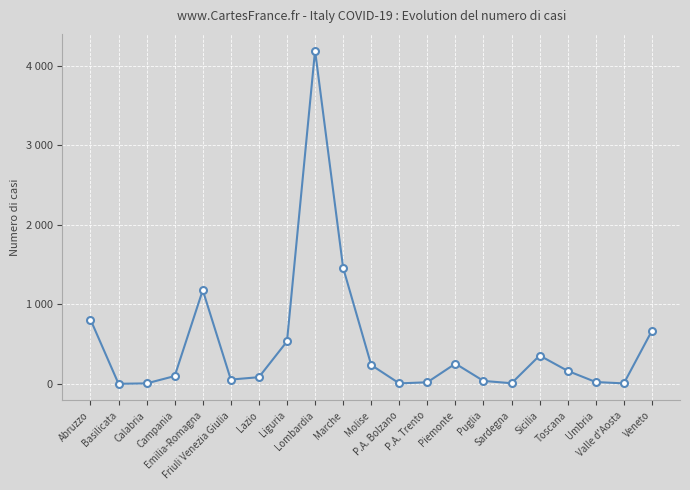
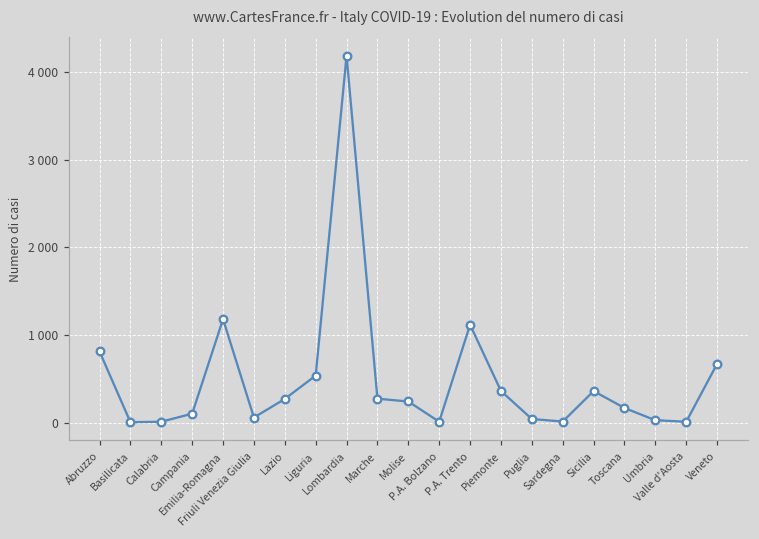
  {
    "Abruzzo": 800,
    "Basilicata": 0,
    "Calabria": 0,
    "Campania": 100,
    "Emilia-Romagna": 1200,
    "Friuli Venezia Giulia": 100,
-   "Lazio": 100,
+   "Lazio": 300,
    "Liguria": 500,
    "Lombardia": 4200,
-   "Marche": 1500,
+   "Marche": 300,
    "Molise": 200,
    "P.A. Bolzano": 0,
-   "P.A. Trento": 0,
-   "Piemonte": 300,
+   "P.A. Trento": 1100,
+   "Piemonte": 400,
    "Puglia": 0,
    "Sardegna": 0,
    "Sicilia": 400,
    "Toscana": 200,
    "Umbria": 0,
    "Valle d'Aosta": 0,
    "Veneto": 700
  }
